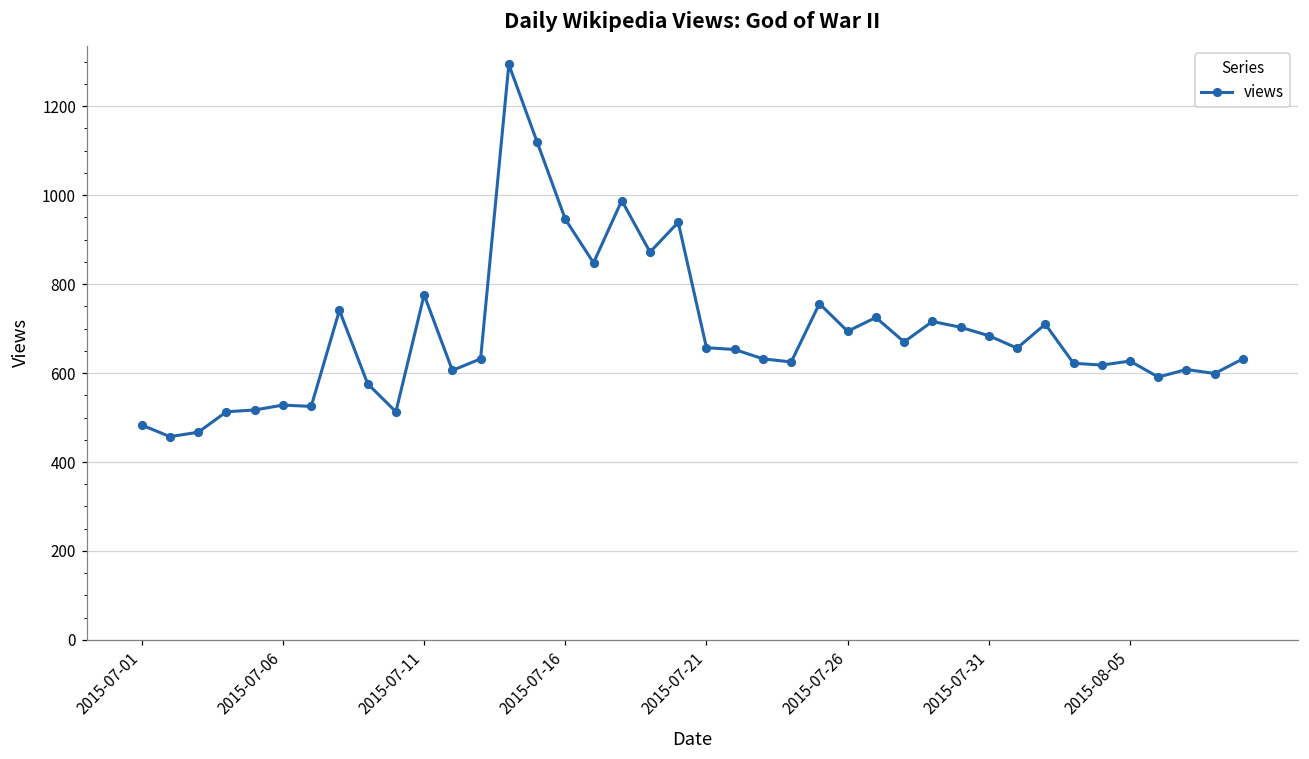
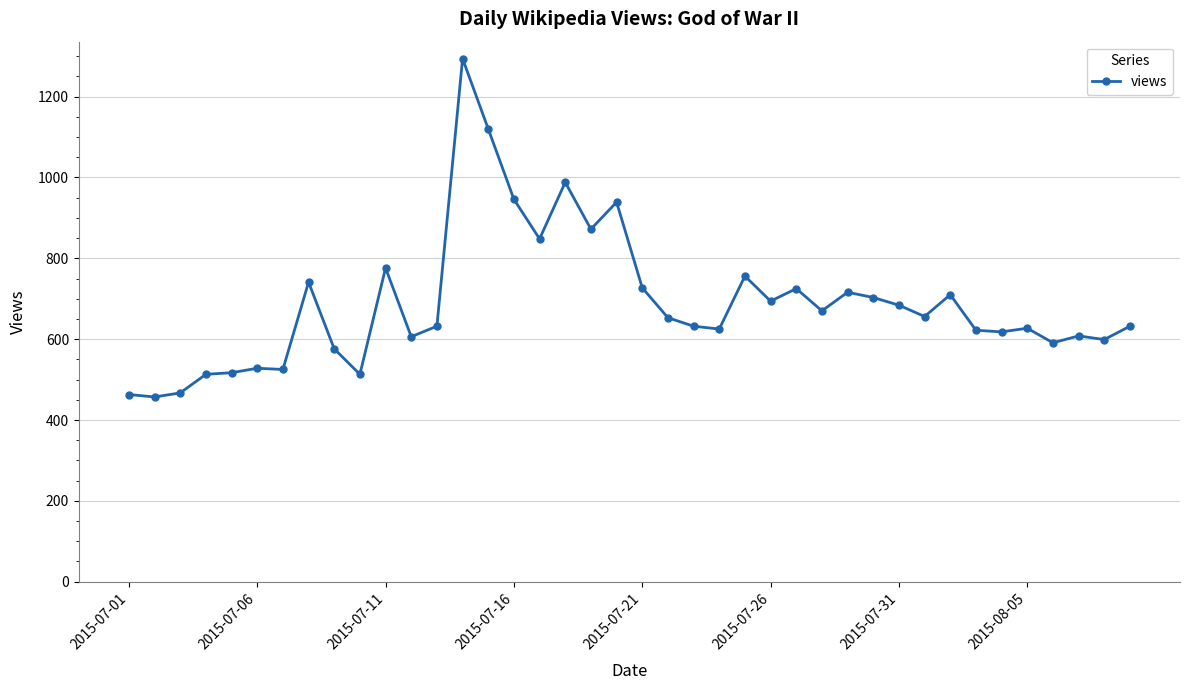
  {
-   "2015-07-01": 480,
+   "2015-07-01": 460,
    "2015-07-06": 530,
    "2015-07-11": 780,
    "2015-07-16": 950,
-   "2015-07-21": 660,
+   "2015-07-21": 730,
    "2015-07-26": 690,
    "2015-07-31": 680,
    "2015-08-05": 630
  }
